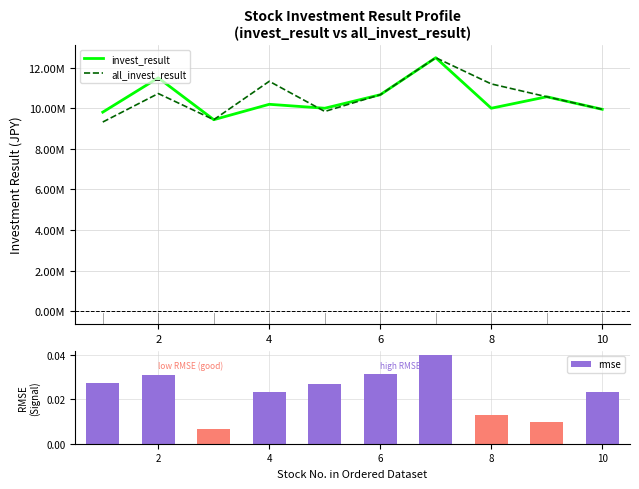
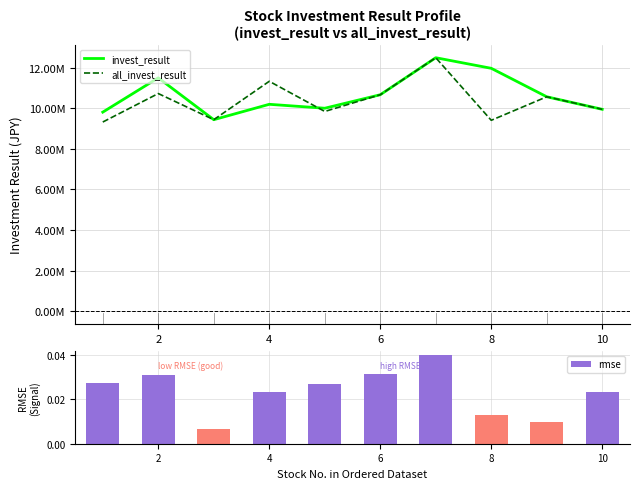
  {
    "Stock Investment Result Profile (invest_result vs all_invest_result)": {
      "invest_result": {
        "4": 10200000,
-       "8": 10000000
+       "8": 12000000
      },
      "all_invest_result": {
        "2": 10700000,
        "4": 11300000,
-       "8": 11200000
+       "8": 9400000
      }
    }
  }
